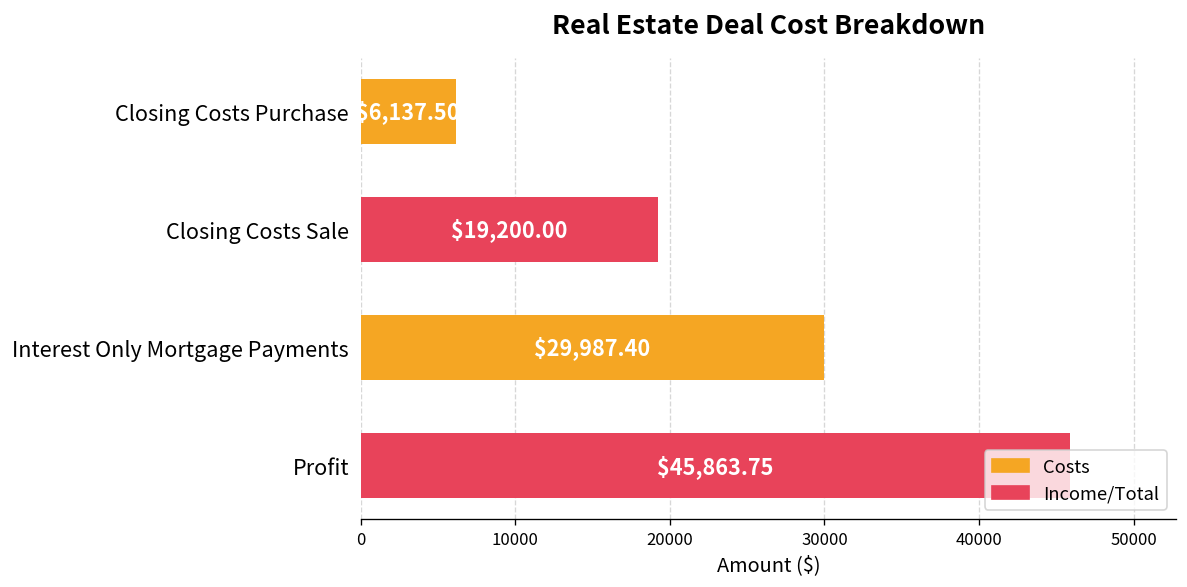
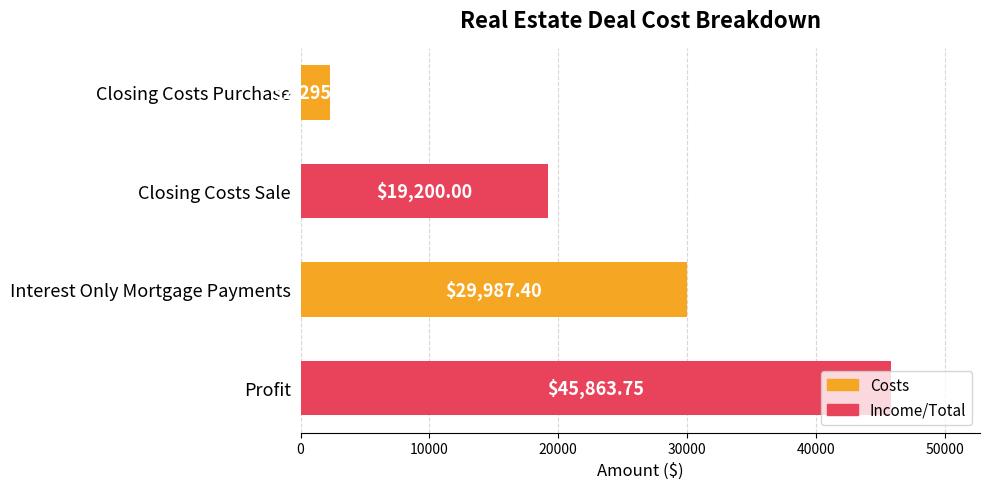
  {
-   "Closing Costs Purchase": 6100
+   "Closing Costs Purchase": 2300
  }
